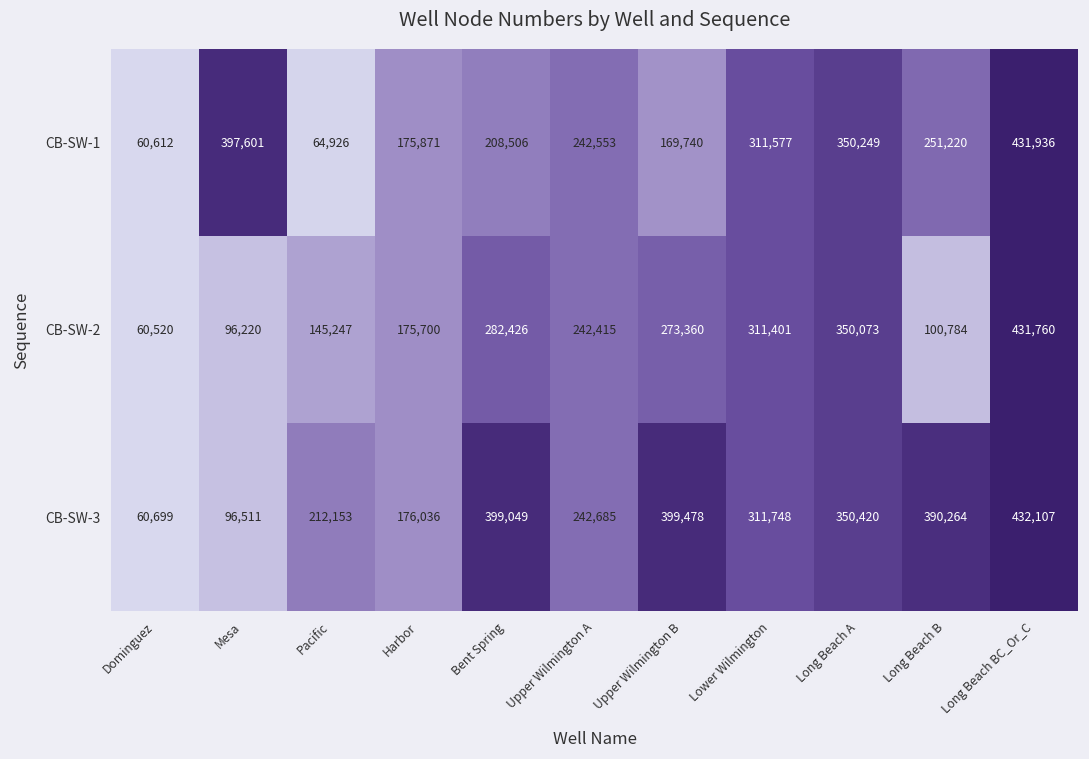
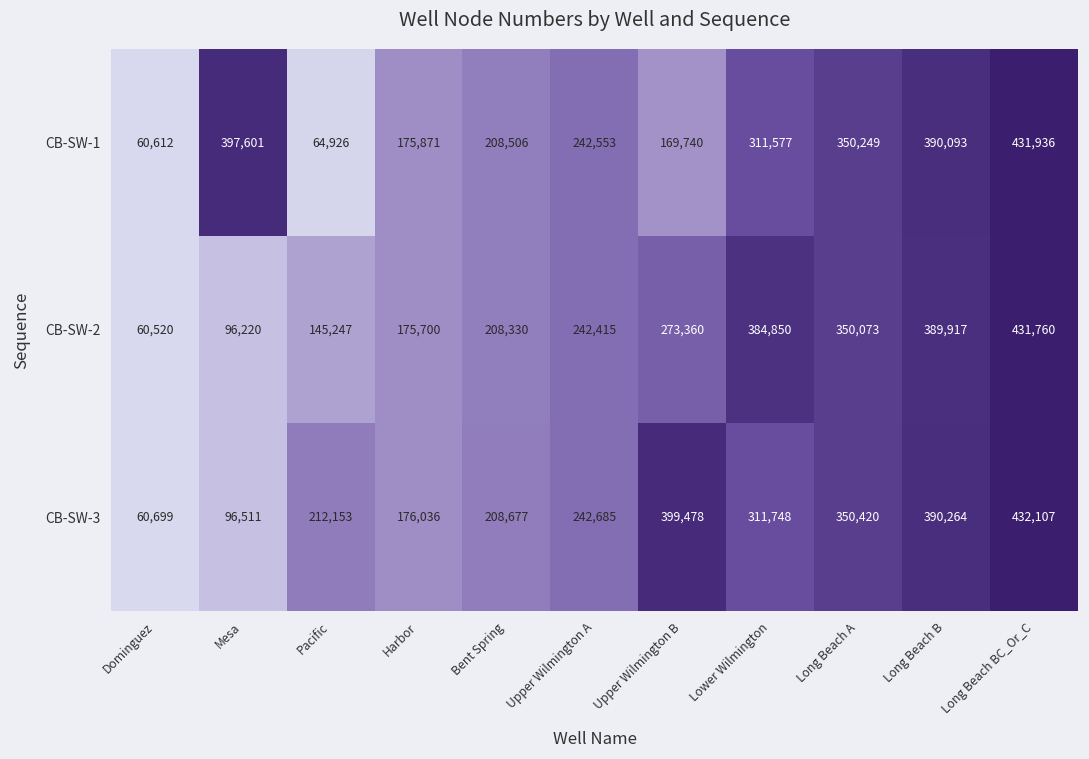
  {
    "CB-SW-1": {
      "Dominguez": "60,612",
      "Mesa": "397,601",
      "Pacific": "64,926",
      "Harbor": "175,871",
      "Bent Spring": "208,506",
      "Upper Wilmington A": "242,553",
      "Upper Wilmington B": "169,740",
      "Lower Wilmington": "311,577",
      "Long Beach A": "350,249",
-     "Long Beach B": "251,220",
+     "Long Beach B": "390,093",
      "Long Beach BC_Or_C": "431,936"
    },
    "CB-SW-2": {
      "Dominguez": "60,520",
      "Mesa": "96,220",
      "Pacific": "145,247",
      "Harbor": "175,700",
-     "Bent Spring": "282,426",
+     "Bent Spring": "208,330",
      "Upper Wilmington A": "242,415",
      "Upper Wilmington B": "273,360",
-     "Lower Wilmington": "311,401",
+     "Lower Wilmington": "384,850",
      "Long Beach A": "350,073",
-     "Long Beach B": "100,784",
+     "Long Beach B": "389,917",
      "Long Beach BC_Or_C": "431,760"
    },
    "CB-SW-3": {
      "Dominguez": "60,699",
      "Mesa": "96,511",
      "Pacific": "212,153",
      "Harbor": "176,036",
-     "Bent Spring": "399,049",
+     "Bent Spring": "208,677",
      "Upper Wilmington A": "242,685",
      "Upper Wilmington B": "399,478",
      "Lower Wilmington": "311,748",
      "Long Beach A": "350,420",
      "Long Beach B": "390,264",
      "Long Beach BC_Or_C": "432,107"
    }
  }
